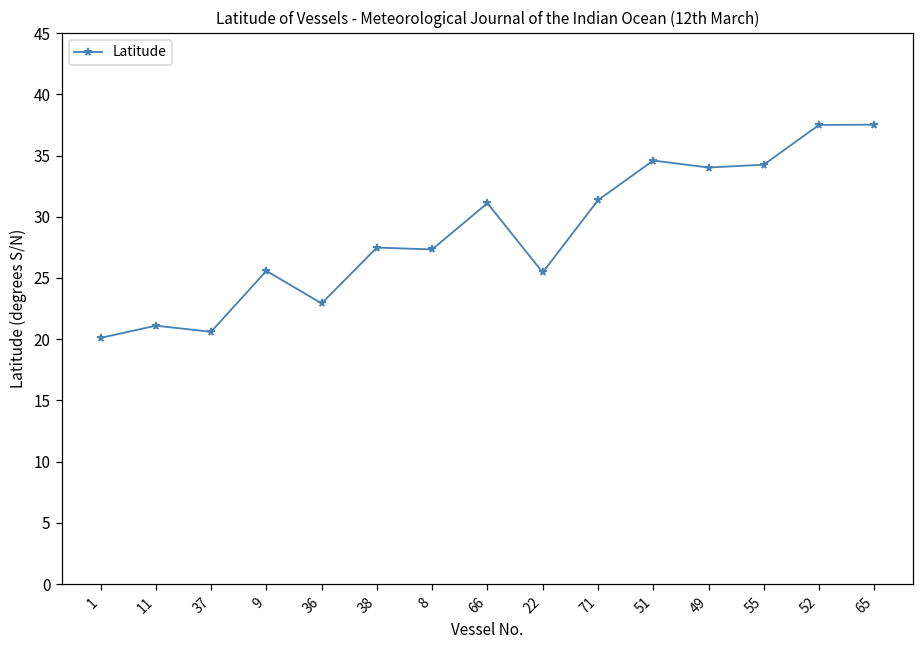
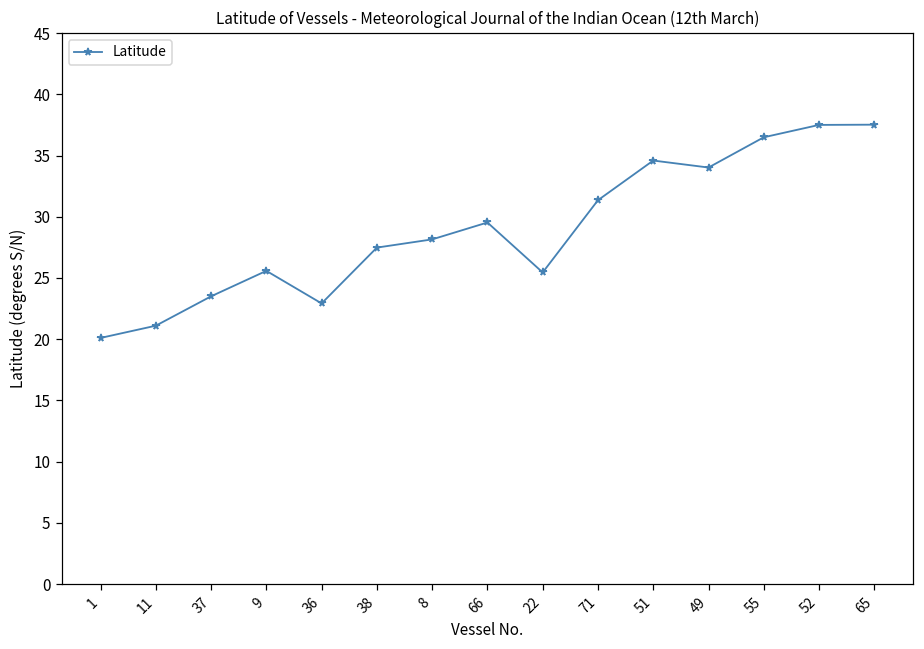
  {
    "1": 20.1,
    "11": 21.1,
-   "37": 20.6,
+   "37": 23.5,
    "9": 25.6,
    "36": 22.9,
    "38": 27.5,
-   "8": 27.3,
-   "66": 31.1,
+   "8": 28.2,
+   "66": 29.5,
    "22": 25.5,
    "71": 31.4,
    "51": 34.6,
    "49": 34.0,
-   "55": 34.3,
+   "55": 36.5,
    "52": 37.5,
    "65": 37.5
  }
